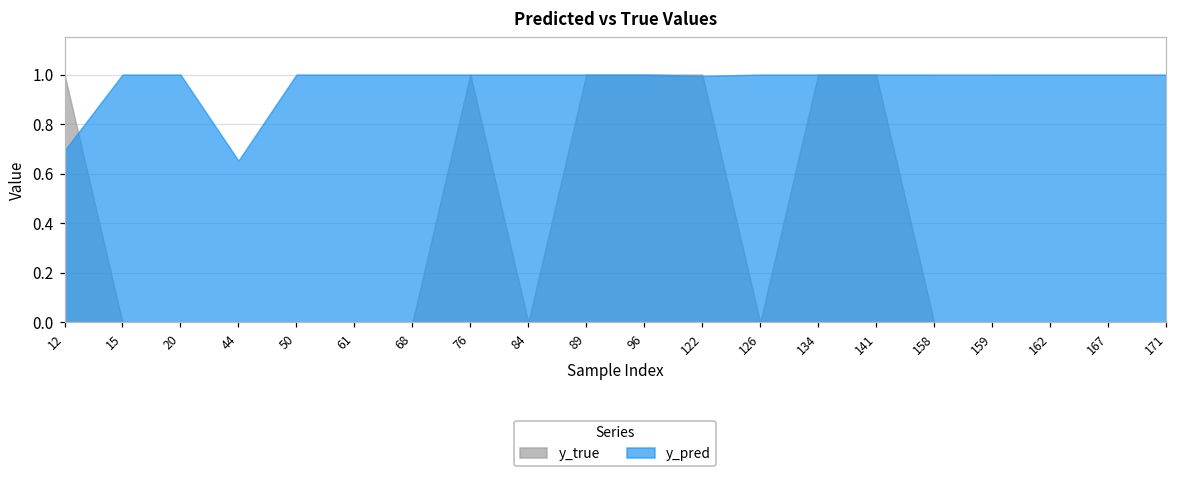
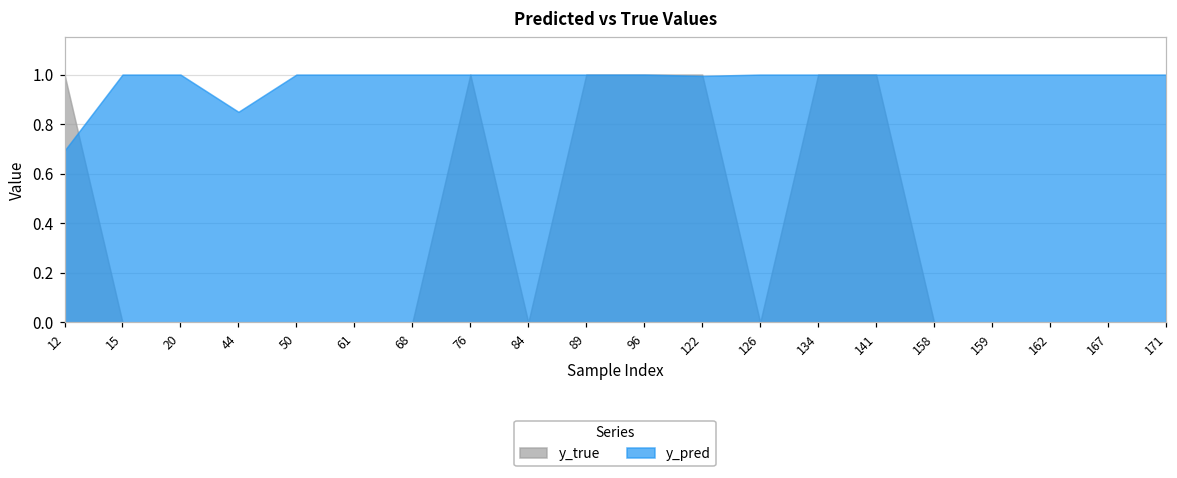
  {
    "y_true": {
      "12": 1.00,
      "15": 0.00,
      "20": 0.00,
      "44": 0.00,
      "50": 0.00,
      "61": 0.00,
      "68": 0.00,
      "84": 0.00,
      "126": 0.00,
      "158": 0.00,
      "159": 0.00,
      "162": 0.00,
      "167": 0.00,
      "171": 0.00
    },
    "y_pred": {
      "12": 0.69,
      "15": 1.00,
      "20": 1.00,
-     "44": 0.65,
+     "44": 0.85,
      "50": 1.00,
      "61": 1.00,
      "68": 1.00,
      "84": 1.00,
      "126": 1.00,
      "158": 1.00,
      "159": 1.00,
      "162": 1.00,
      "167": 1.00,
      "171": 1.00
    }
  }
